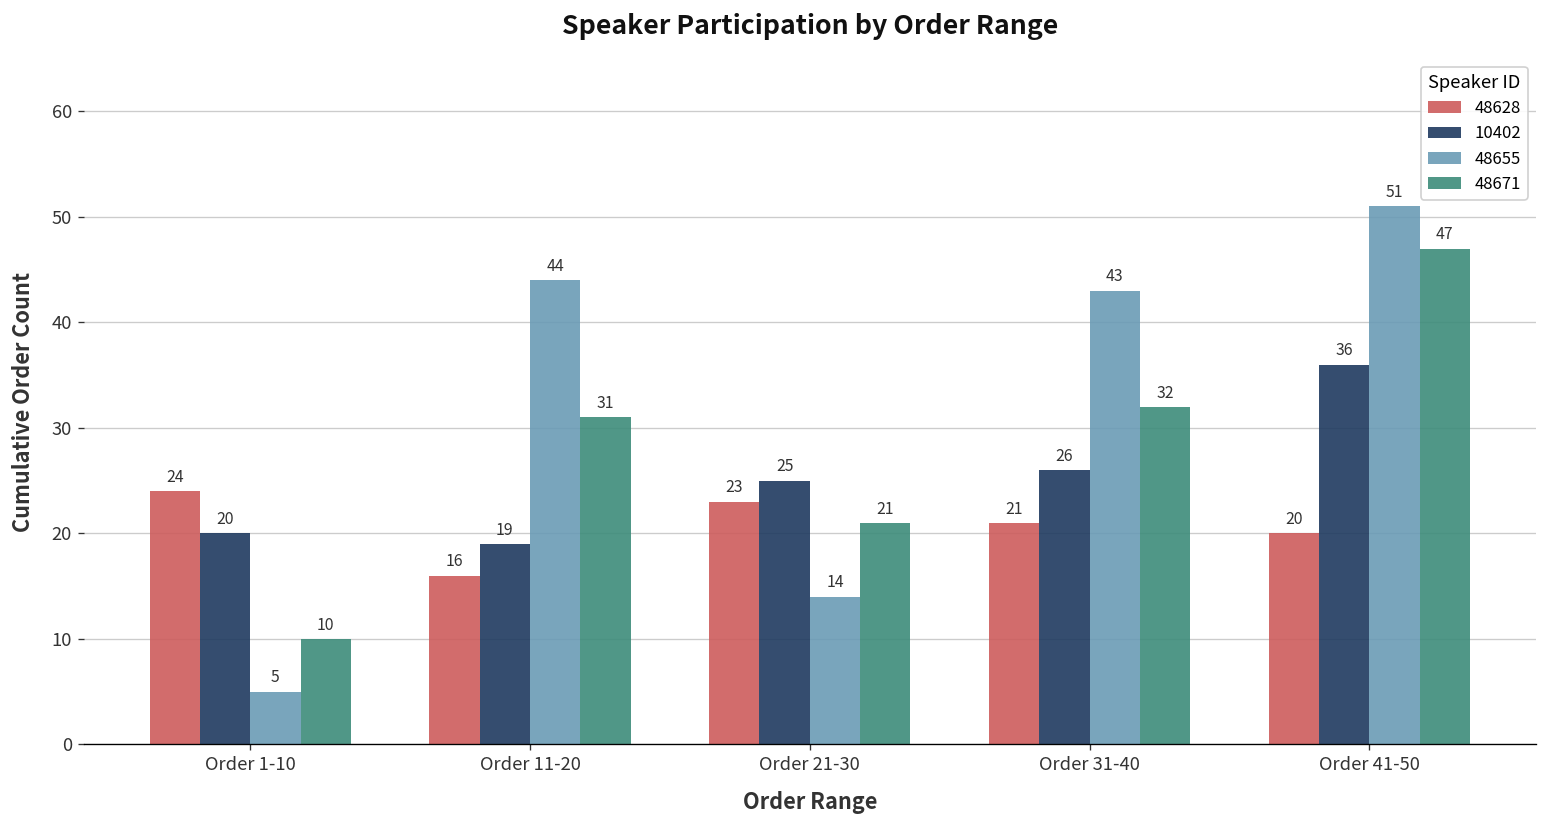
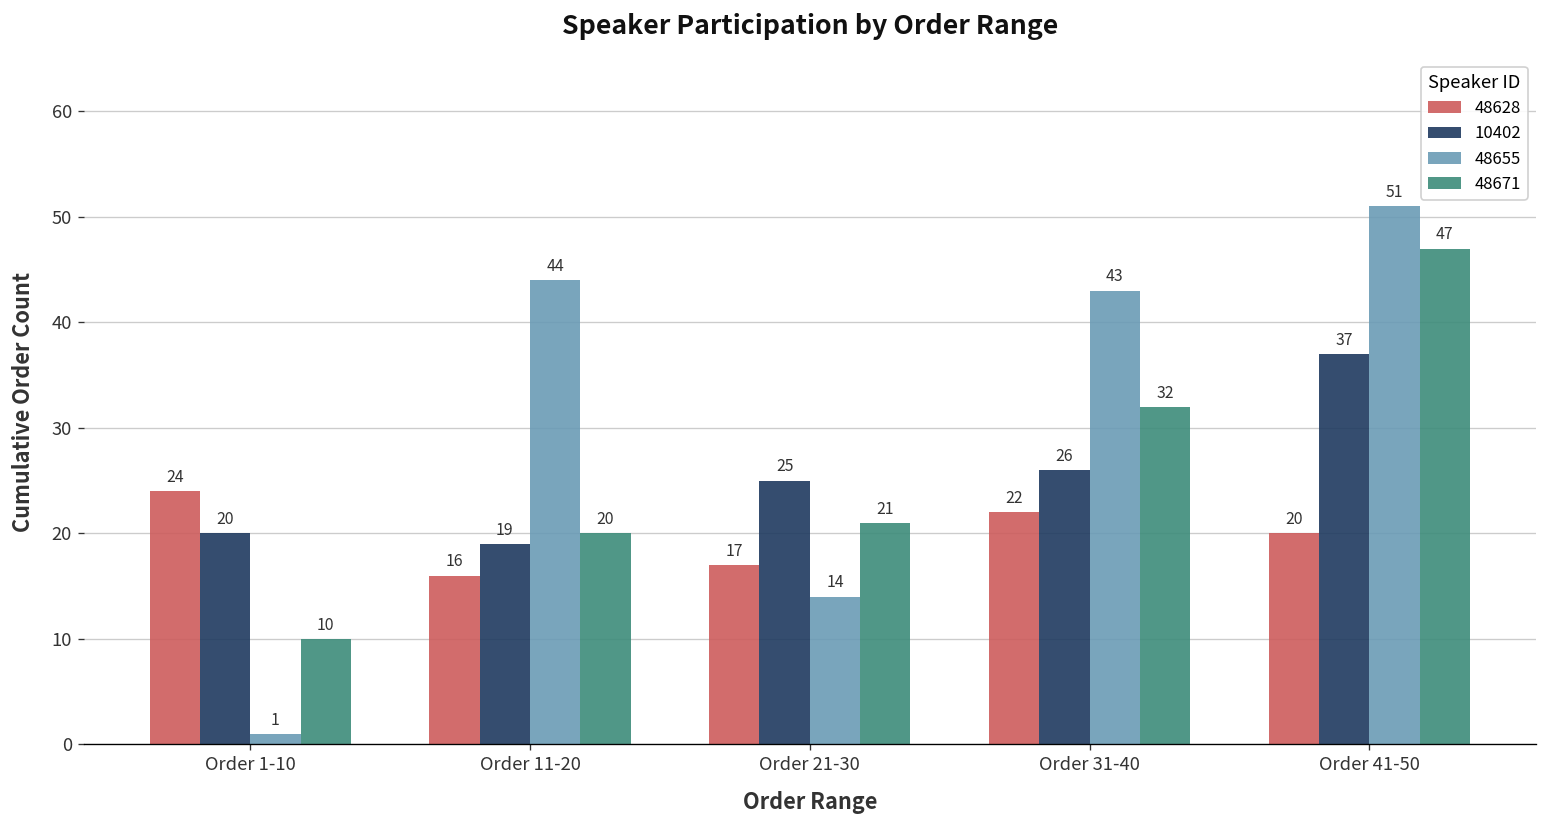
  {
    "48628": {
      "Order 1-10": 24,
      "Order 11-20": 16,
-     "Order 21-30": 23,
-     "Order 31-40": 21,
+     "Order 21-30": 17,
+     "Order 31-40": 22,
      "Order 41-50": 20
    },
    "10402": {
      "Order 1-10": 20,
      "Order 11-20": 19,
      "Order 21-30": 25,
      "Order 31-40": 26,
-     "Order 41-50": 36
+     "Order 41-50": 37
    },
    "48655": {
-     "Order 1-10": 5,
+     "Order 1-10": 1,
      "Order 11-20": 44,
      "Order 21-30": 14,
      "Order 31-40": 43,
      "Order 41-50": 51
    },
    "48671": {
      "Order 1-10": 10,
-     "Order 11-20": 31,
+     "Order 11-20": 20,
      "Order 21-30": 21,
      "Order 31-40": 32,
      "Order 41-50": 47
    }
  }
